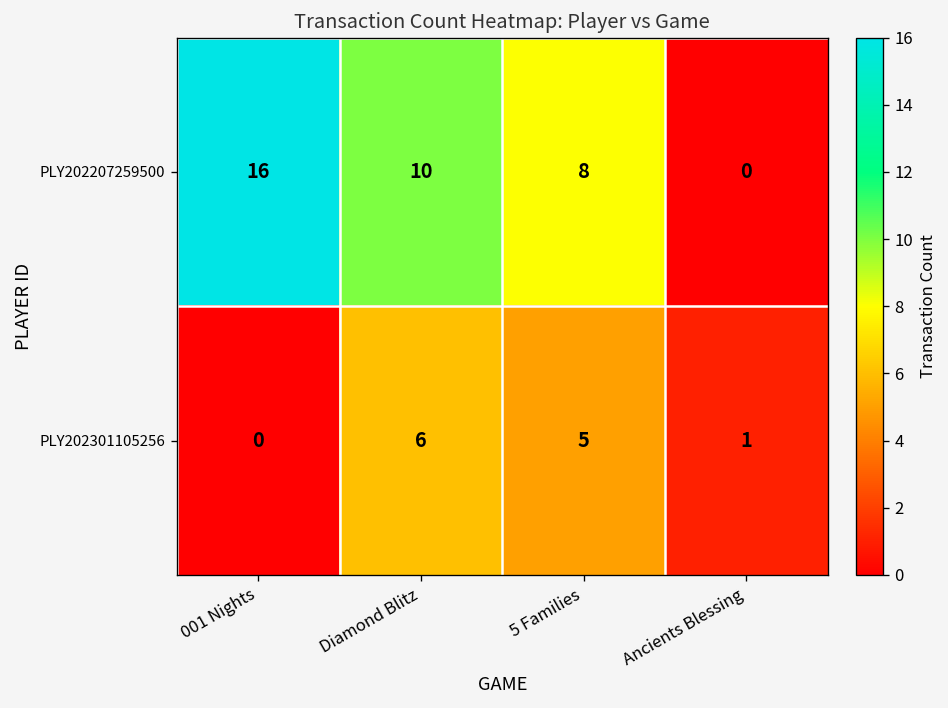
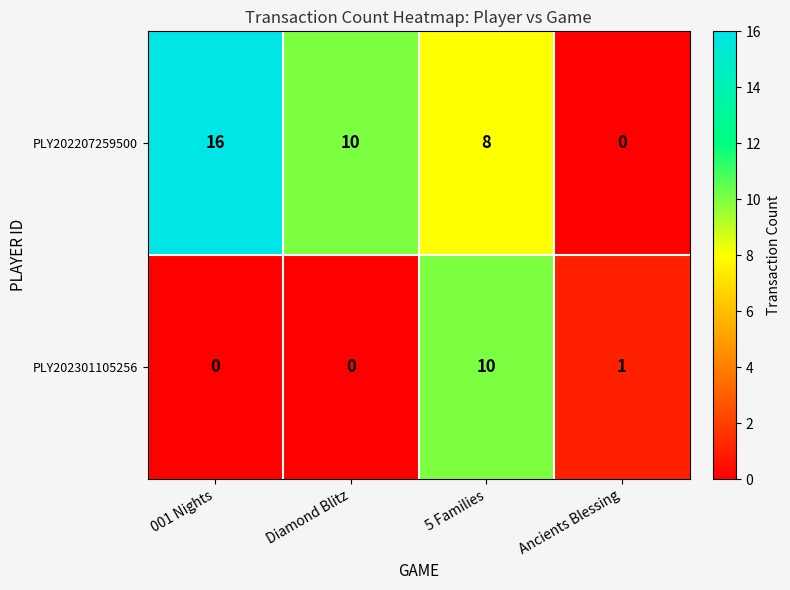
  {
    "PLY202207259500": {
      "001 Nights": 16,
      "Diamond Blitz": 10,
      "5 Families": 8,
      "Ancients Blessing": 0
    },
    "PLY202301105256": {
      "001 Nights": 0,
-     "Diamond Blitz": 6,
-     "5 Families": 5,
+     "Diamond Blitz": 0,
+     "5 Families": 10,
      "Ancients Blessing": 1
    }
  }
